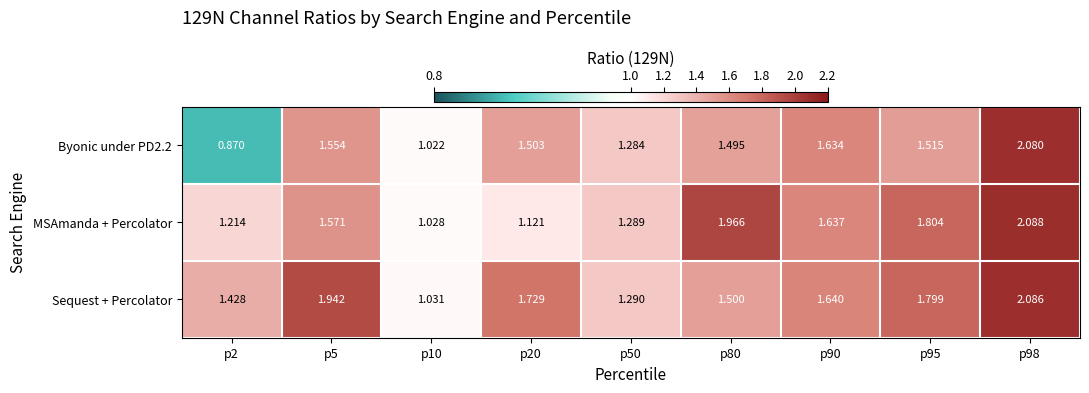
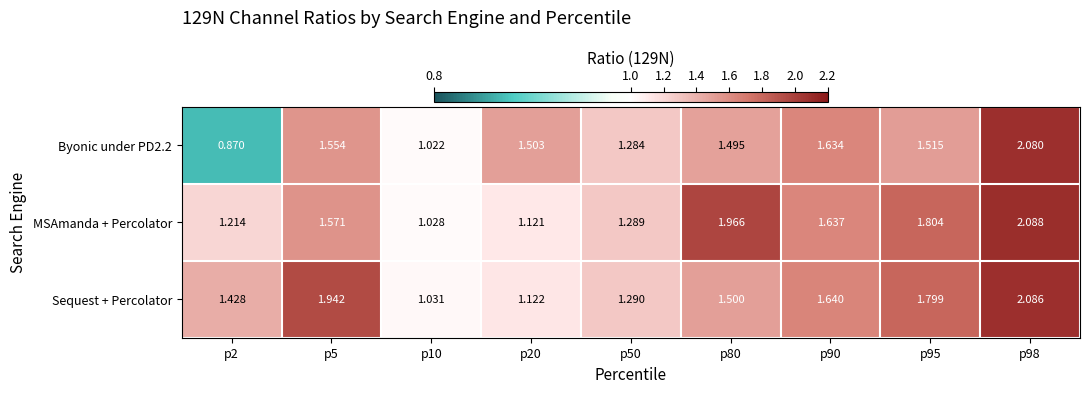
  {
    "Byonic under PD2.2": {
      "p2": 0.870,
      "p5": 1.554,
      "p10": 1.022,
      "p20": 1.503,
      "p50": 1.284,
      "p80": 1.495,
      "p90": 1.634,
      "p95": 1.515,
      "p98": 2.080
    },
    "MSAmanda + Percolator": {
      "p2": 1.214,
      "p5": 1.571,
      "p10": 1.028,
      "p20": 1.121,
      "p50": 1.289,
      "p80": 1.966,
      "p90": 1.637,
      "p95": 1.804,
      "p98": 2.088
    },
    "Sequest + Percolator": {
      "p2": 1.428,
      "p5": 1.942,
      "p10": 1.031,
-     "p20": 1.729,
+     "p20": 1.122,
      "p50": 1.290,
      "p80": 1.500,
      "p90": 1.640,
      "p95": 1.799,
      "p98": 2.086
    }
  }
